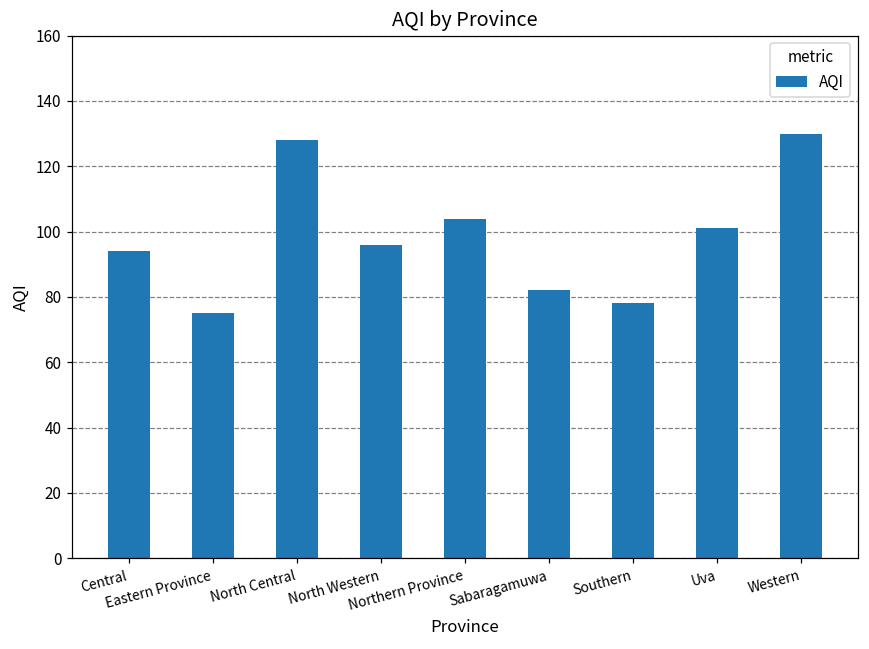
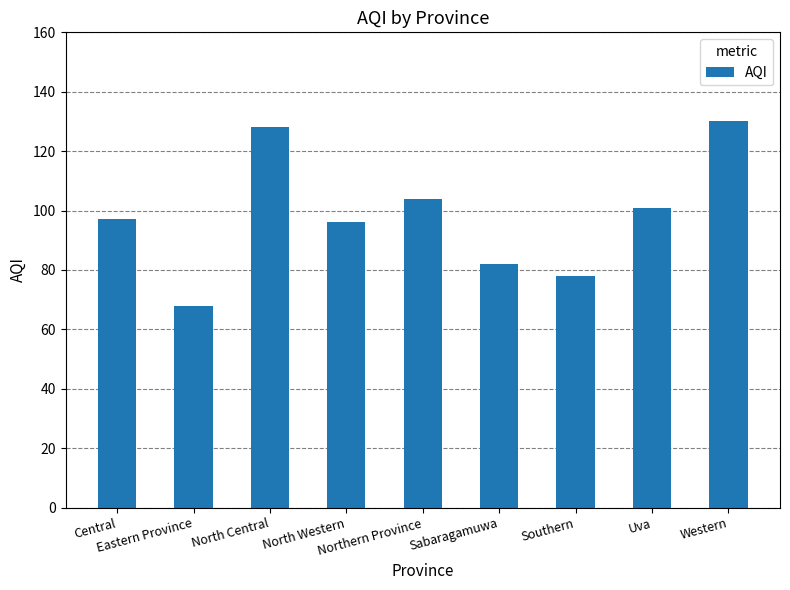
  {
-   "Central": 94,
-   "Eastern Province": 75,
+   "Central": 97,
+   "Eastern Province": 68,
    "North Central": 128,
    "North Western": 96,
    "Northern Province": 104,
    "Sabaragamuwa": 82,
    "Southern": 78,
    "Uva": 101,
    "Western": 130
  }
